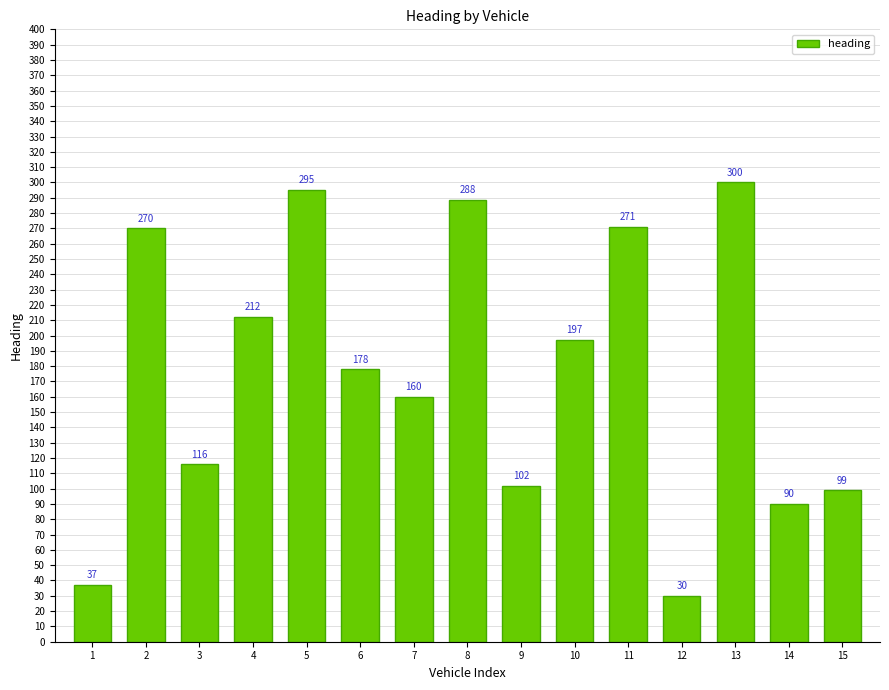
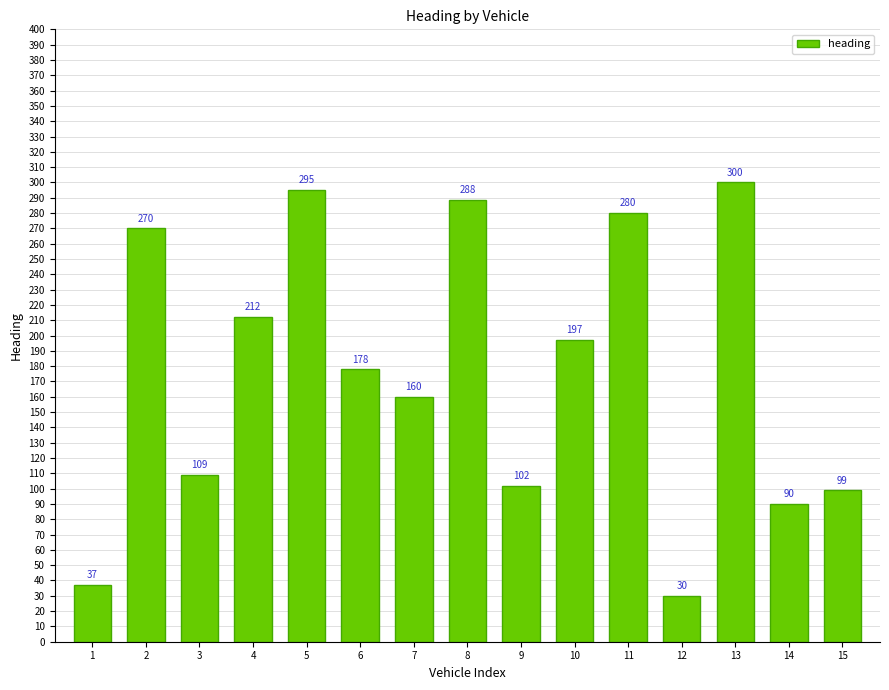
  {
    "1": 37,
    "2": 270,
-   "3": 116,
+   "3": 109,
    "4": 212,
    "5": 295,
    "6": 178,
    "7": 160,
    "9": 102,
    "10": 197,
-   "11": 271,
+   "11": 280,
    "12": 30,
    "13": 300,
    "14": 90,
    "15": 99
  }
